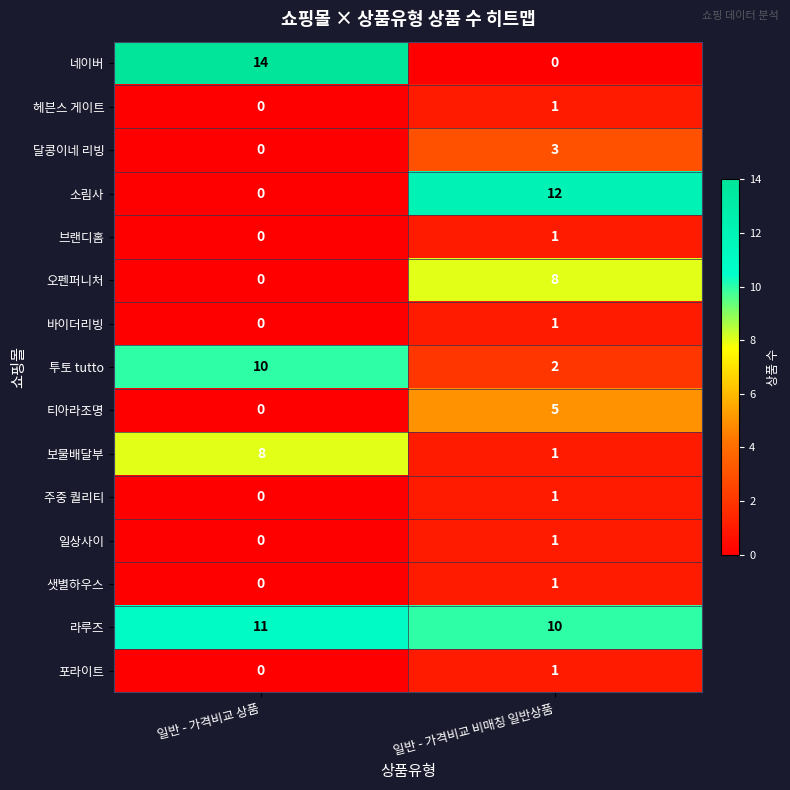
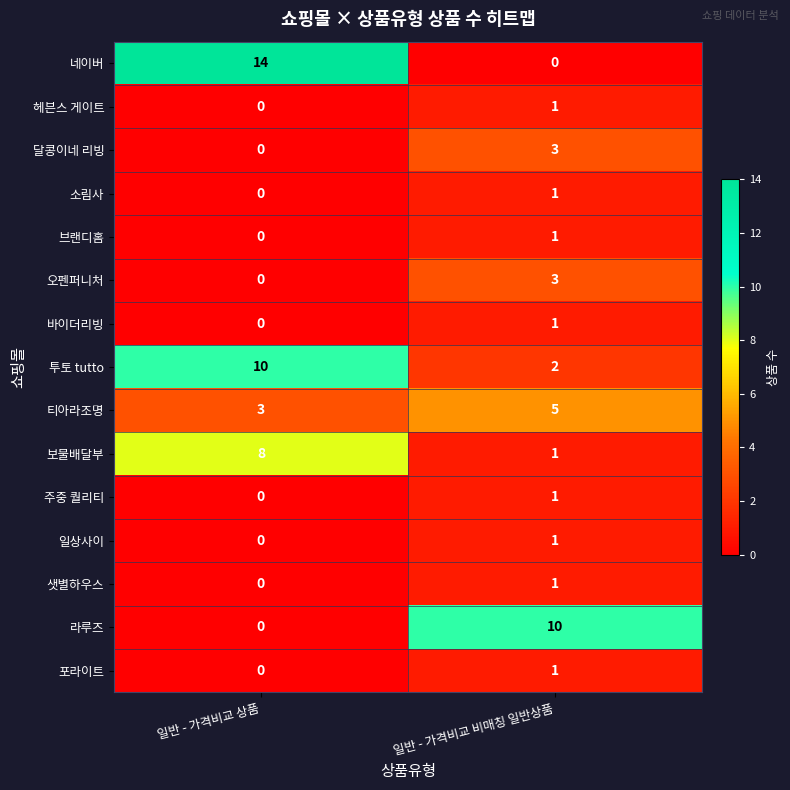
  {
    "네이버": {
      "일반 - 가격비교 상품": 14,
      "일반 - 가격비교 비매칭 일반상품": 0
    },
    "헤븐스 게이트": {
      "일반 - 가격비교 상품": 0,
      "일반 - 가격비교 비매칭 일반상품": 1
    },
    "달콩이네 리빙": {
      "일반 - 가격비교 상품": 0,
      "일반 - 가격비교 비매칭 일반상품": 3
    },
    "소림사": {
      "일반 - 가격비교 상품": 0,
-     "일반 - 가격비교 비매칭 일반상품": 12
+     "일반 - 가격비교 비매칭 일반상품": 1
    },
    "브랜디홈": {
      "일반 - 가격비교 상품": 0,
      "일반 - 가격비교 비매칭 일반상품": 1
    },
    "오펜퍼니처": {
      "일반 - 가격비교 상품": 0,
-     "일반 - 가격비교 비매칭 일반상품": 8
+     "일반 - 가격비교 비매칭 일반상품": 3
    },
    "바이더리빙": {
      "일반 - 가격비교 상품": 0,
      "일반 - 가격비교 비매칭 일반상품": 1
    },
    "투토 tutto": {
      "일반 - 가격비교 상품": 10,
      "일반 - 가격비교 비매칭 일반상품": 2
    },
    "티아라조명": {
-     "일반 - 가격비교 상품": 0,
+     "일반 - 가격비교 상품": 3,
      "일반 - 가격비교 비매칭 일반상품": 5
    },
    "보물배달부": {
      "일반 - 가격비교 상품": 8,
      "일반 - 가격비교 비매칭 일반상품": 1
    },
    "주중 퀄리티": {
      "일반 - 가격비교 상품": 0,
      "일반 - 가격비교 비매칭 일반상품": 1
    },
    "일상사이": {
      "일반 - 가격비교 상품": 0,
      "일반 - 가격비교 비매칭 일반상품": 1
    },
    "샛별하우스": {
      "일반 - 가격비교 상품": 0,
      "일반 - 가격비교 비매칭 일반상품": 1
    },
    "라루즈": {
-     "일반 - 가격비교 상품": 11,
+     "일반 - 가격비교 상품": 0,
      "일반 - 가격비교 비매칭 일반상품": 10
    },
    "포라이트": {
      "일반 - 가격비교 상품": 0,
      "일반 - 가격비교 비매칭 일반상품": 1
    }
  }
